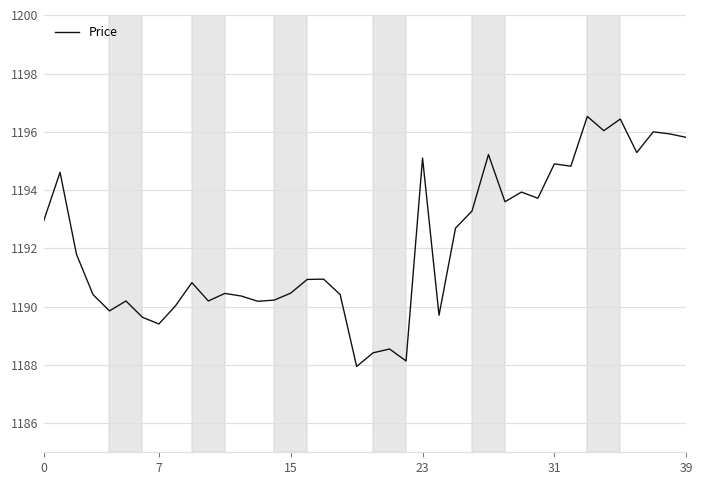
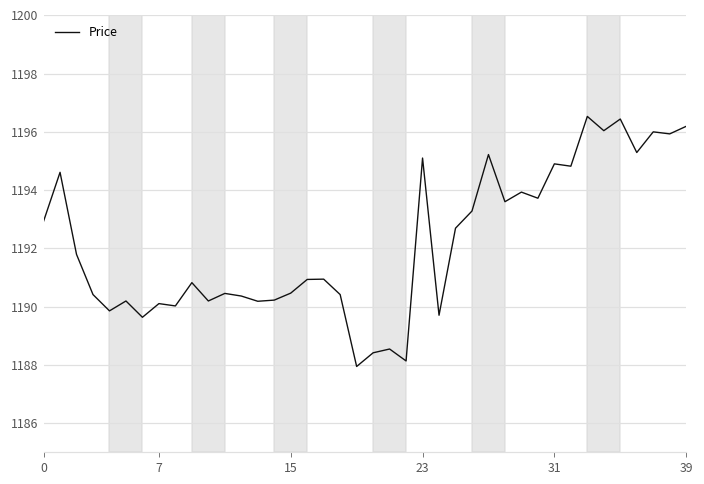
  {
    "0": 1192.9,
-   "7": 1189.4,
+   "7": 1190.1,
    "15": 1190.5,
    "23": 1195.1,
    "31": 1194.9,
-   "39": 1195.8
+   "39": 1196.2
  }
